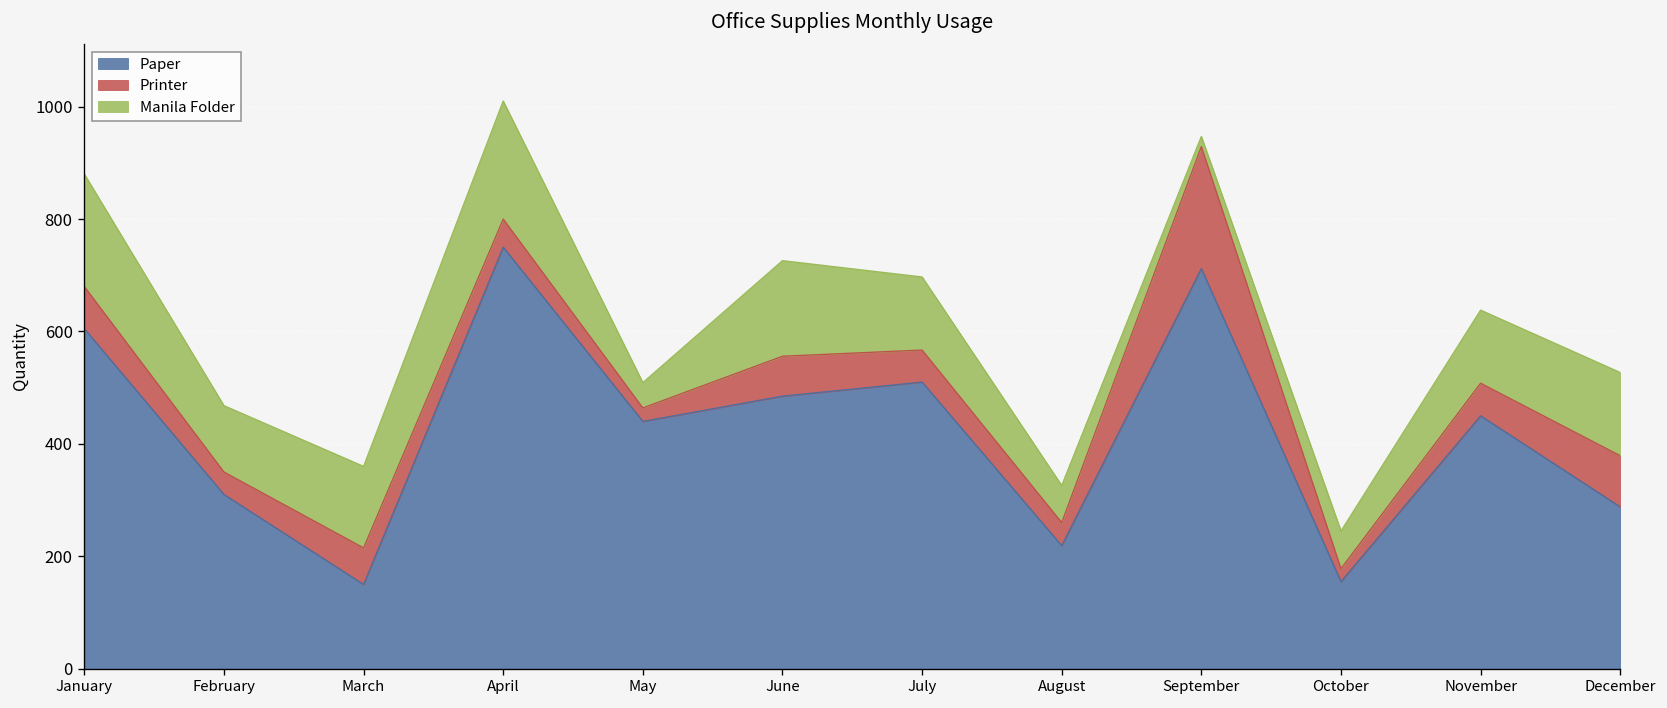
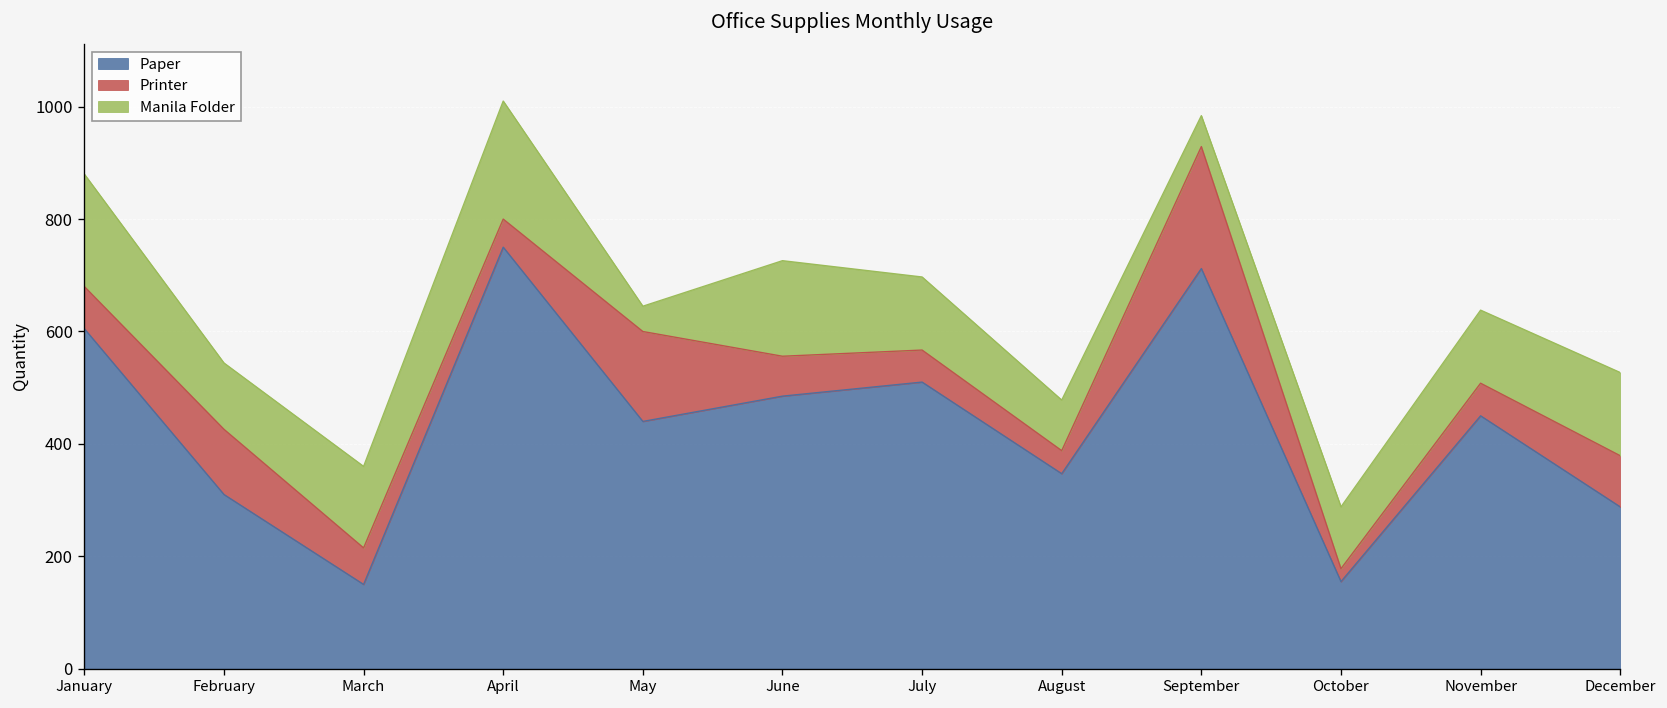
  {
    "Paper": {
      "January": 610,
      "February": 310,
      "March": 150,
      "April": 750,
      "May": 440,
      "June": 490,
      "July": 510,
-     "August": 220,
+     "August": 350,
      "September": 710,
      "October": 160,
      "November": 450,
      "December": 290
    },
    "Printer": {
      "January": 80,
-     "February": 40,
+     "February": 120,
      "March": 70,
      "April": 50,
-     "May": 20,
+     "May": 160,
      "June": 70,
      "July": 60,
      "August": 40,
      "September": 220,
      "October": 20,
      "November": 60,
      "December": 90
    },
    "Manila Folder": {
      "January": 200,
      "February": 120,
      "March": 150,
      "April": 210,
      "May": 50,
      "June": 170,
      "July": 130,
-     "August": 70,
-     "September": 20,
-     "October": 70,
+     "August": 90,
+     "September": 60,
+     "October": 110,
      "November": 130,
      "December": 150
    }
  }
